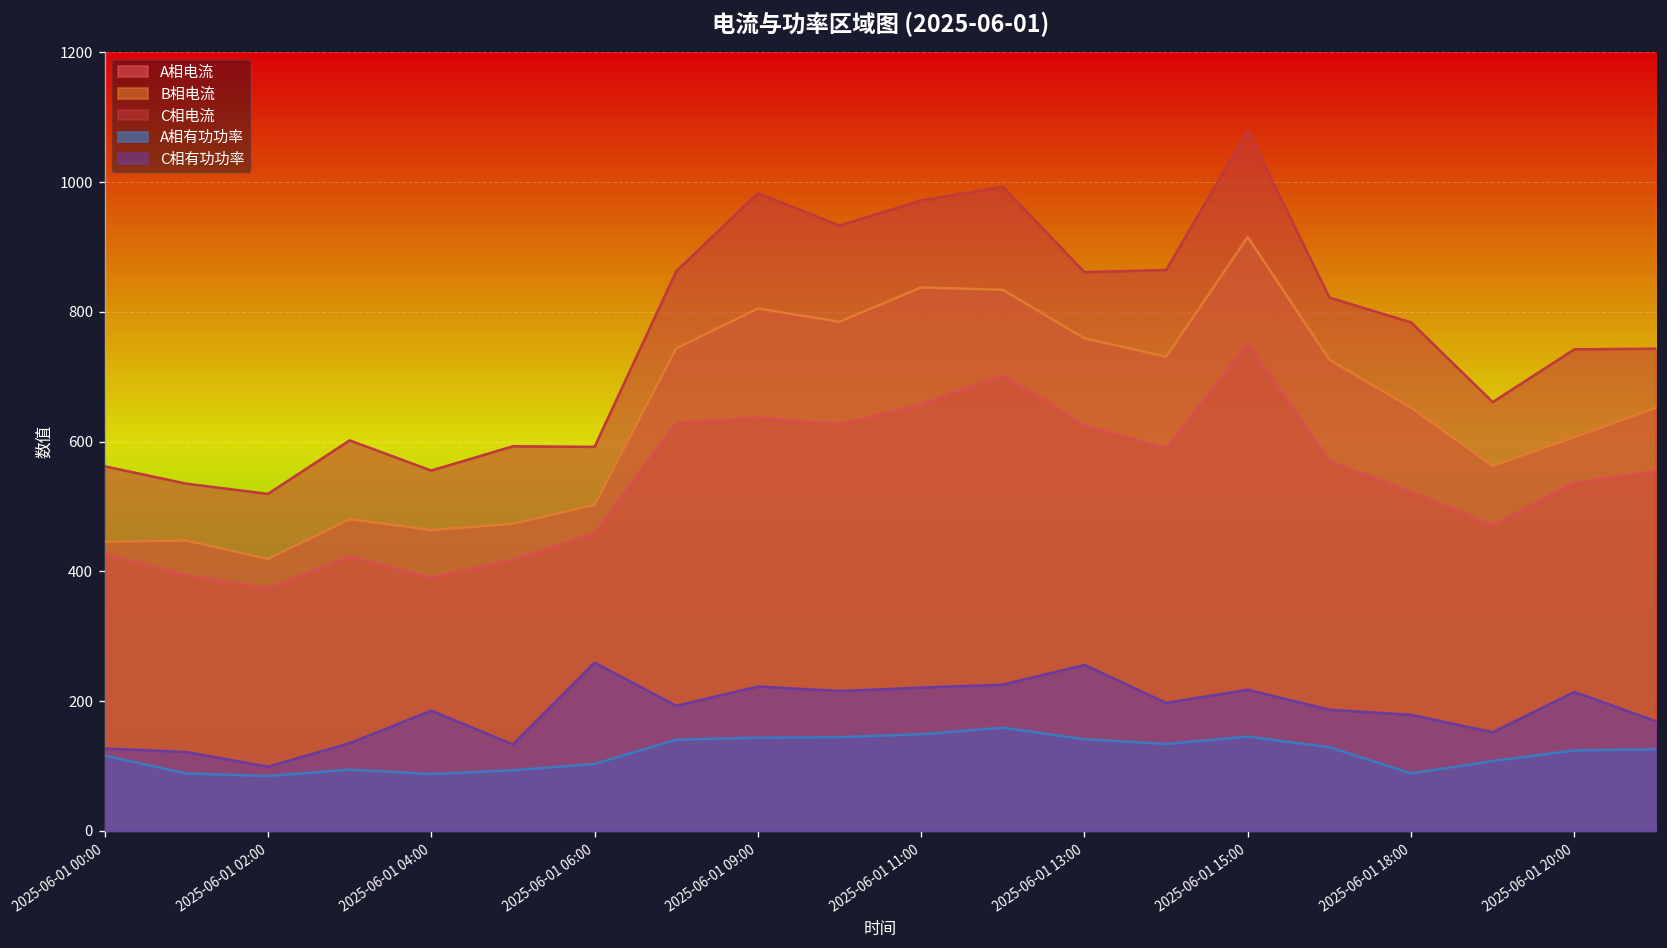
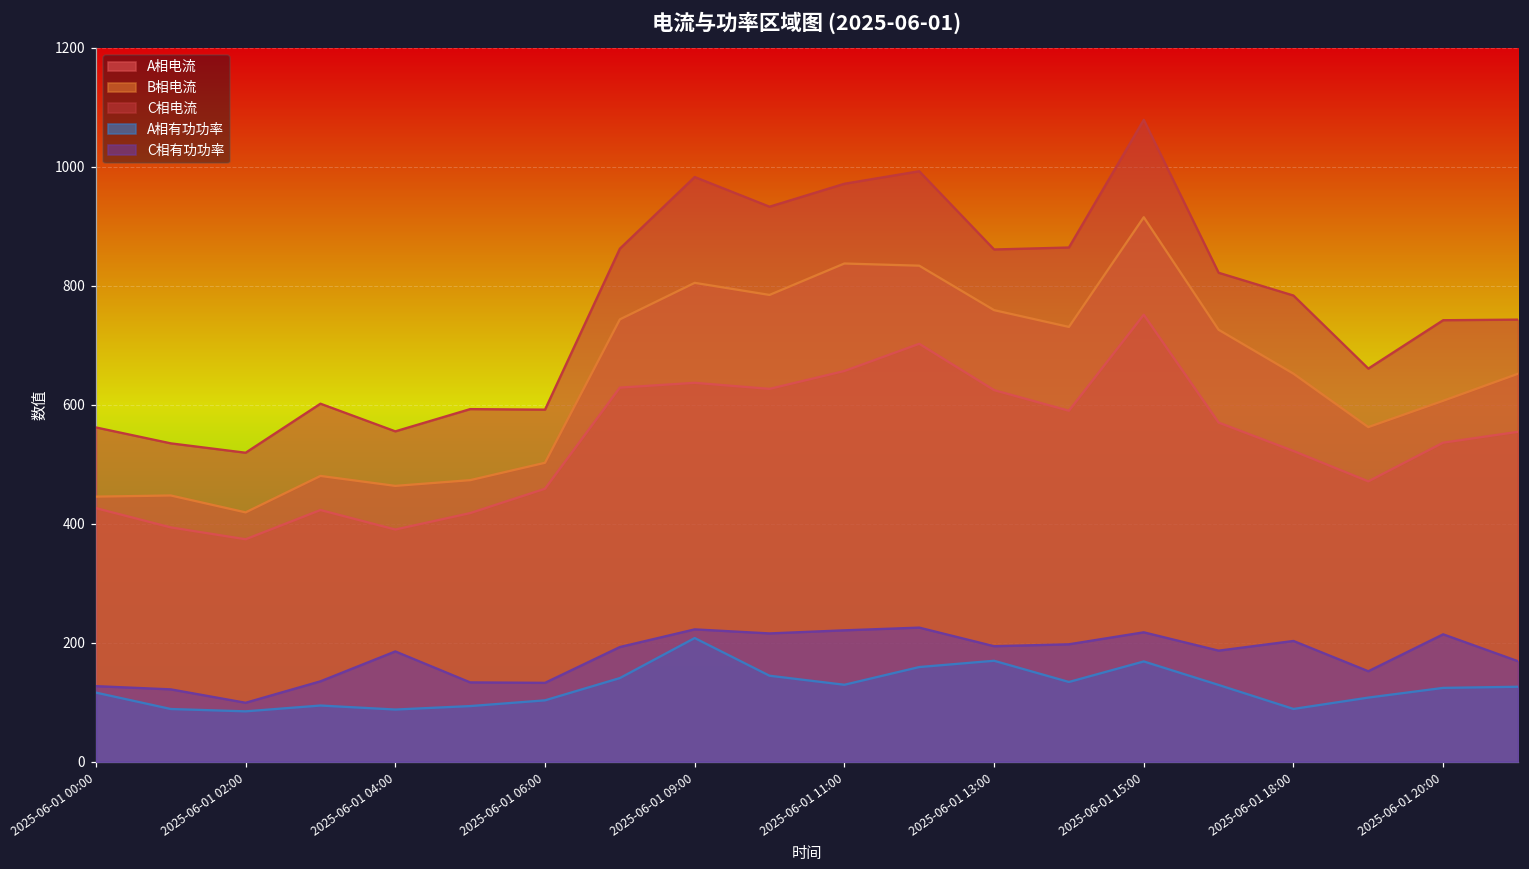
  {
    "A相有功功率": {
      "2025-06-01 00:00": 120,
      "2025-06-01 02:00": 80,
      "2025-06-01 04:00": 90,
      "2025-06-01 06:00": 100,
-     "2025-06-01 09:00": 140,
-     "2025-06-01 11:00": 150,
-     "2025-06-01 13:00": 140,
-     "2025-06-01 15:00": 150,
+     "2025-06-01 09:00": 210,
+     "2025-06-01 11:00": 130,
+     "2025-06-01 13:00": 170,
+     "2025-06-01 15:00": 170,
      "2025-06-01 18:00": 90,
      "2025-06-01 20:00": 120
    },
    "C相有功功率": {
      "2025-06-01 00:00": 130,
      "2025-06-01 02:00": 100,
      "2025-06-01 04:00": 190,
-     "2025-06-01 06:00": 260,
+     "2025-06-01 06:00": 130,
      "2025-06-01 09:00": 220,
      "2025-06-01 11:00": 220,
-     "2025-06-01 13:00": 260,
+     "2025-06-01 13:00": 190,
      "2025-06-01 15:00": 220,
-     "2025-06-01 18:00": 180,
+     "2025-06-01 18:00": 200,
      "2025-06-01 20:00": 210
    }
  }
